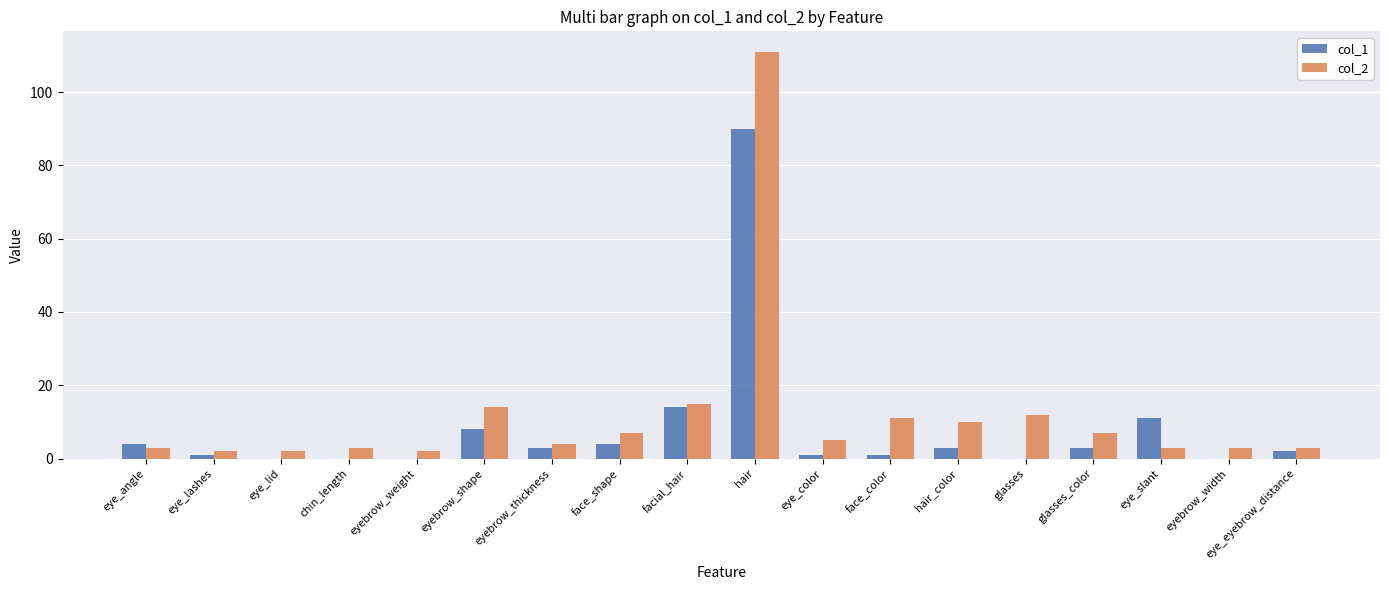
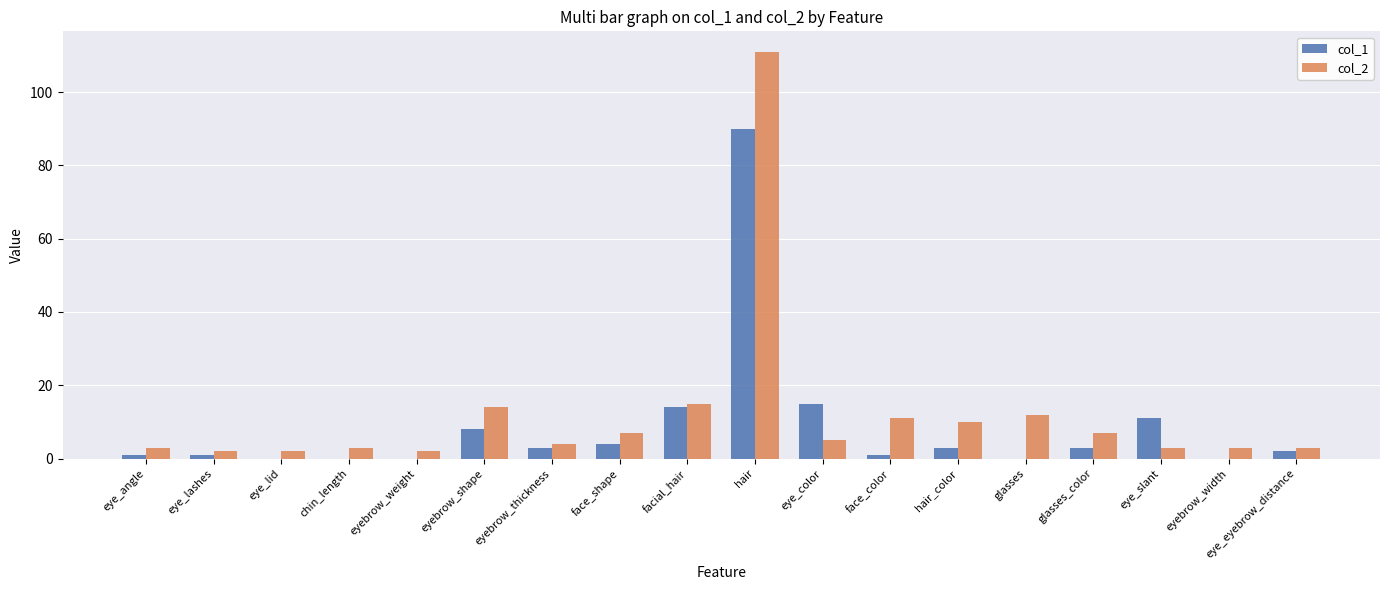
  {
    "col_1": {
-     "eye_angle": 4,
+     "eye_angle": 1,
      "eye_lashes": 1,
      "eye_lid": 0,
      "chin_length": 0,
      "eyebrow_weight": 0,
      "eyebrow_shape": 8,
      "eyebrow_thickness": 3,
      "face_shape": 4,
      "facial_hair": 14,
      "hair": 90,
-     "eye_color": 1,
+     "eye_color": 15,
      "face_color": 1,
      "hair_color": 3,
      "glasses": 0,
      "glasses_color": 3,
      "eye_slant": 11,
      "eyebrow_width": 0,
      "eye_eyebrow_distance": 2
    },
    "col_2": {
      "eye_angle": 3,
      "eye_lashes": 2,
      "eye_lid": 2,
      "chin_length": 3,
      "eyebrow_weight": 2,
      "eyebrow_shape": 14,
      "eyebrow_thickness": 4,
      "face_shape": 7,
      "facial_hair": 15,
      "hair": 111,
      "eye_color": 5,
      "face_color": 11,
      "hair_color": 10,
      "glasses": 12,
      "glasses_color": 7,
      "eye_slant": 3,
      "eyebrow_width": 3,
      "eye_eyebrow_distance": 3
    }
  }
